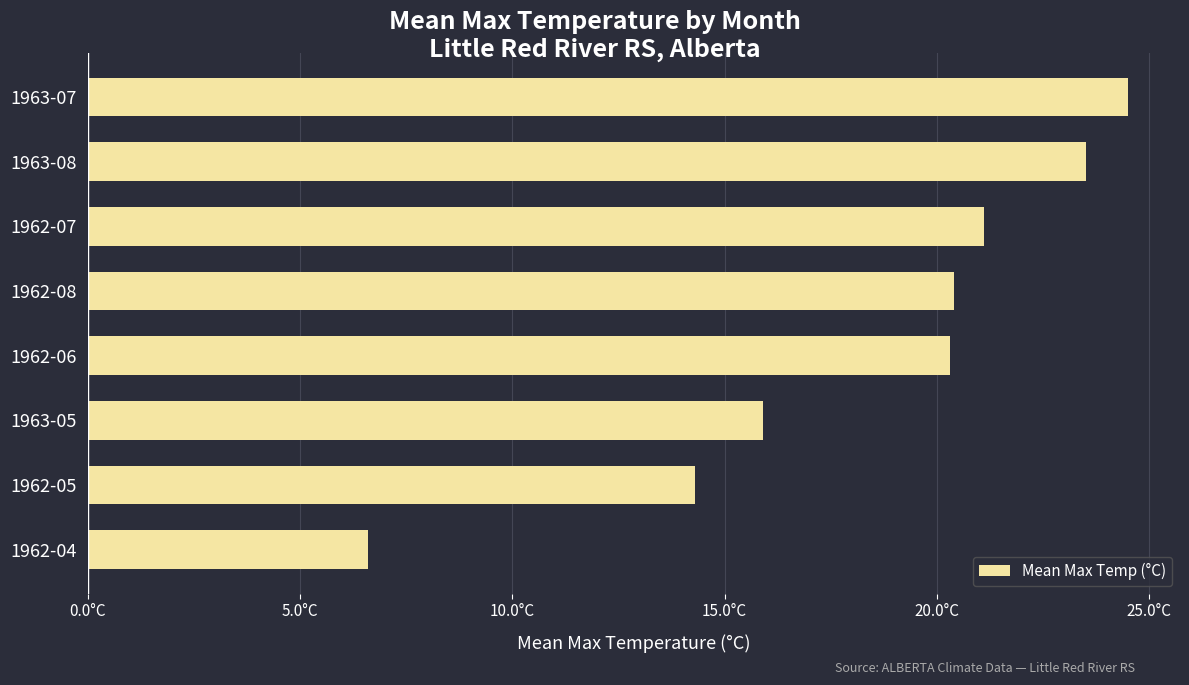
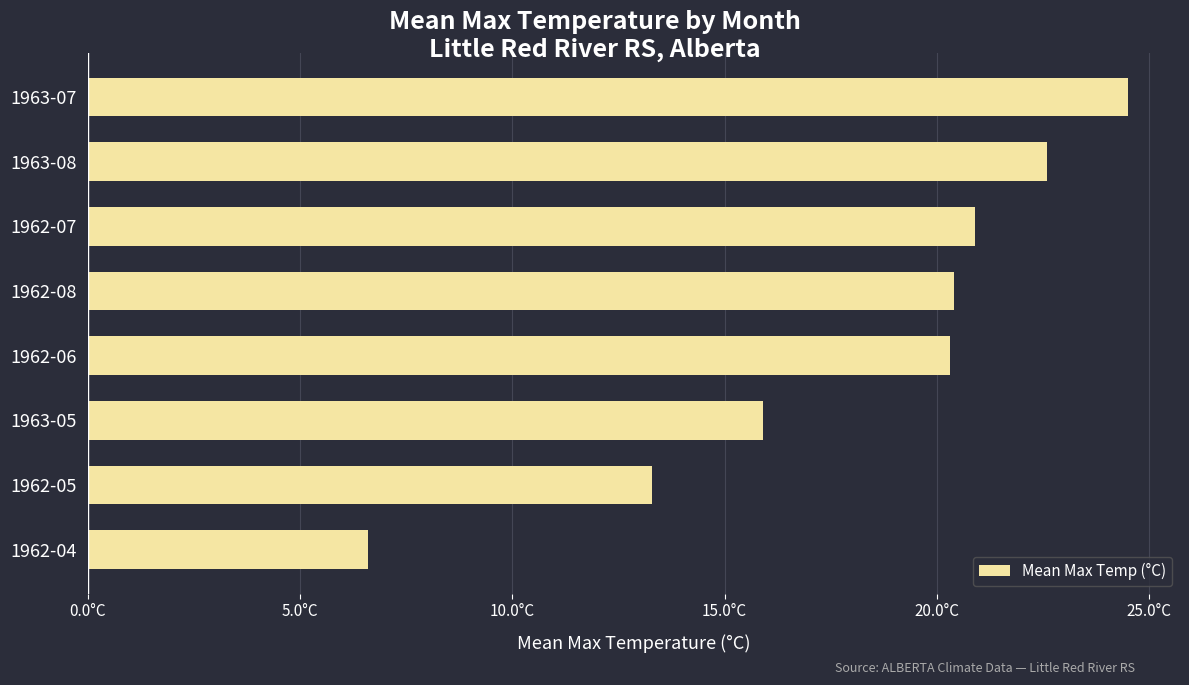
  {
    "1963-07": "24.5°C",
-   "1963-08": "23.5°C",
-   "1962-07": "21.1°C",
+   "1963-08": "22.6°C",
+   "1962-07": "20.9°C",
    "1962-08": "20.4°C",
    "1962-06": "20.3°C",
    "1963-05": "15.9°C",
-   "1962-05": "14.3°C",
+   "1962-05": "13.3°C",
    "1962-04": "6.6°C"
  }
